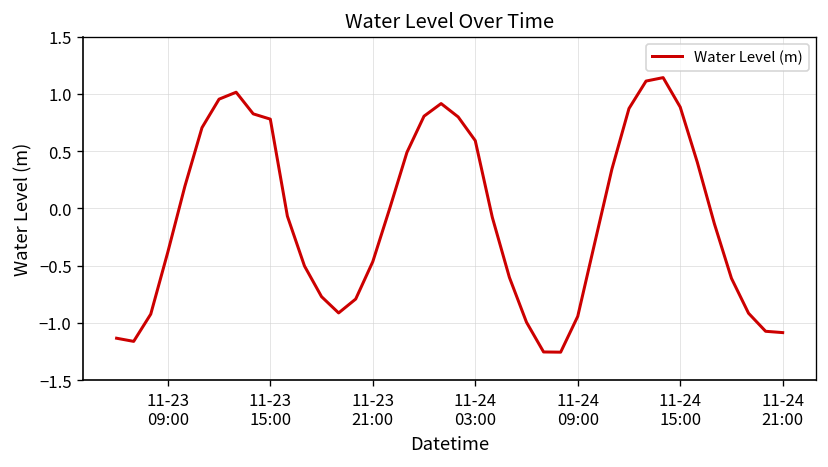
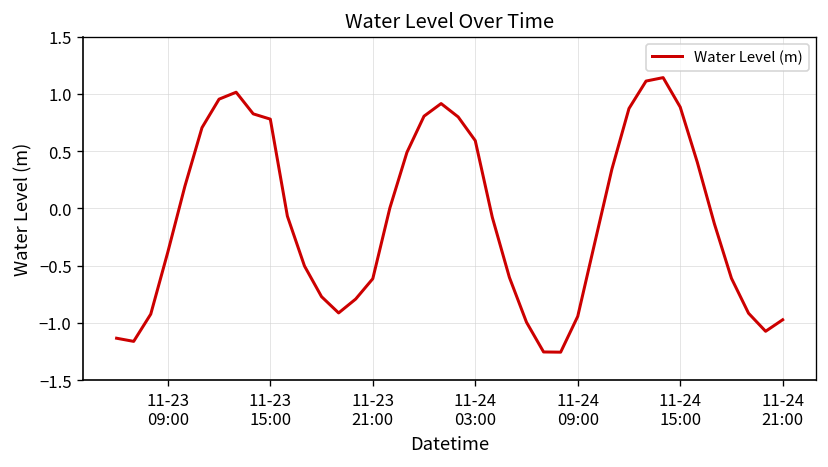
  {
    "11-23 09:00": -0.4,
    "11-23 15:00": 0.8,
-   "11-23 21:00": -0.5,
+   "11-23 21:00": -0.6,
    "11-24 03:00": 0.6,
    "11-24 09:00": -0.9,
    "11-24 15:00": 0.9,
-   "11-24 21:00": -1.1
+   "11-24 21:00": -1.0
  }
